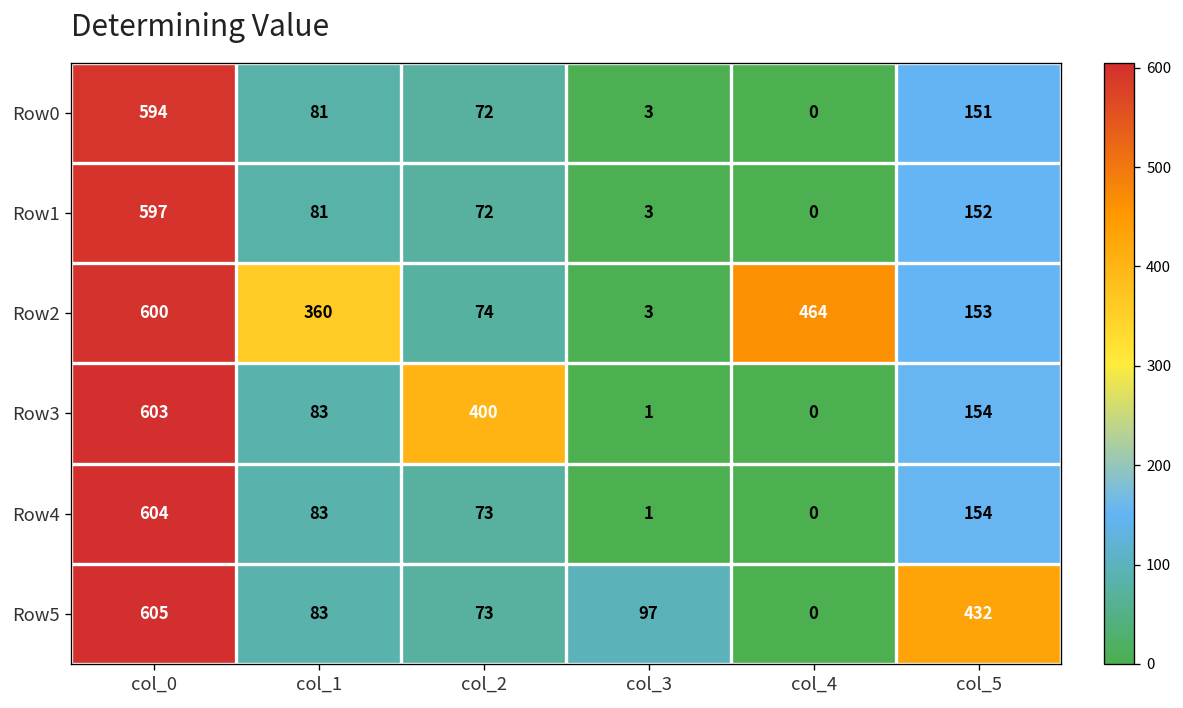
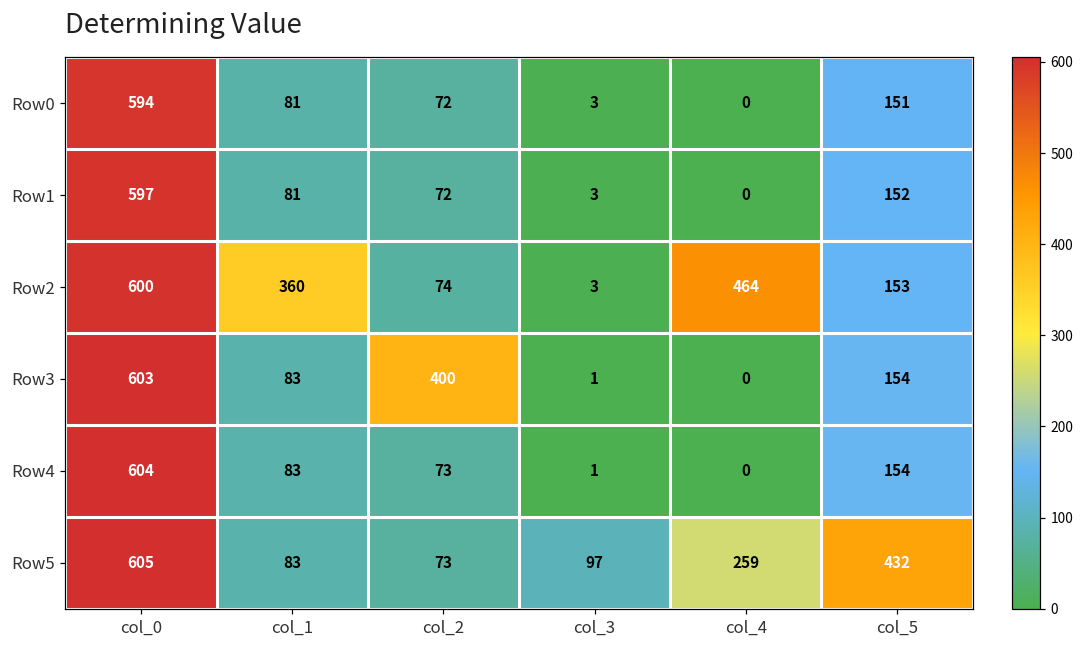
  {
    "Row0": {
      "col_0": 594,
      "col_1": 81,
      "col_2": 72,
      "col_3": 3,
      "col_4": 0,
      "col_5": 151
    },
    "Row1": {
      "col_0": 597,
      "col_1": 81,
      "col_2": 72,
      "col_3": 3,
      "col_4": 0,
      "col_5": 152
    },
    "Row2": {
      "col_0": 600,
      "col_1": 360,
      "col_2": 74,
      "col_3": 3,
      "col_4": 464,
      "col_5": 153
    },
    "Row3": {
      "col_0": 603,
      "col_1": 83,
      "col_2": 400,
      "col_3": 1,
      "col_4": 0,
      "col_5": 154
    },
    "Row4": {
      "col_0": 604,
      "col_1": 83,
      "col_2": 73,
      "col_3": 1,
      "col_4": 0,
      "col_5": 154
    },
    "Row5": {
      "col_0": 605,
      "col_1": 83,
      "col_2": 73,
      "col_3": 97,
-     "col_4": 0,
+     "col_4": 259,
      "col_5": 432
    }
  }
